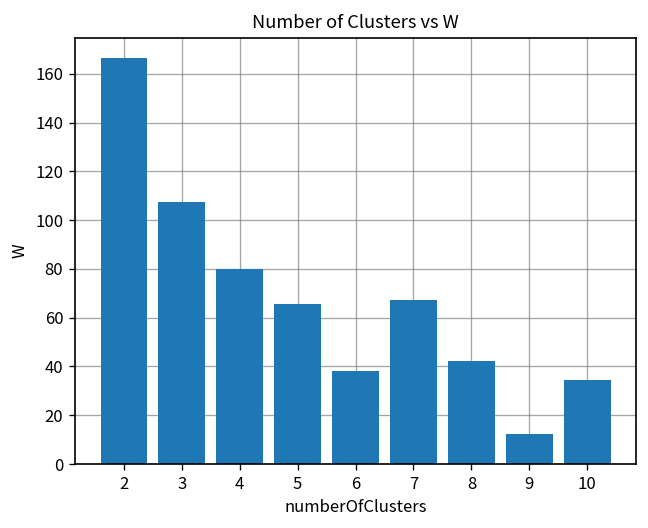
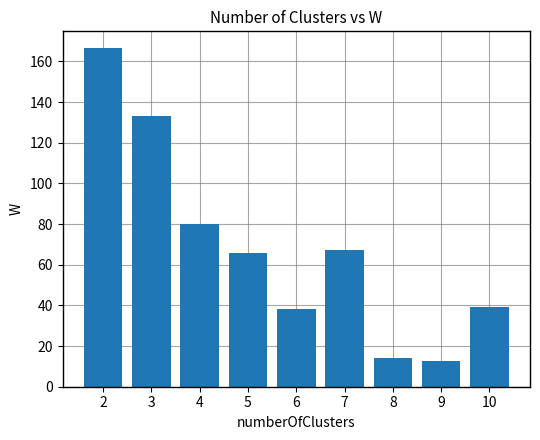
  {
    "2": 166,
-   "3": 108,
+   "3": 133,
    "4": 80,
    "5": 66,
    "6": 38,
    "7": 67,
-   "8": 42,
+   "8": 14,
    "9": 12,
-   "10": 34
+   "10": 39
  }
